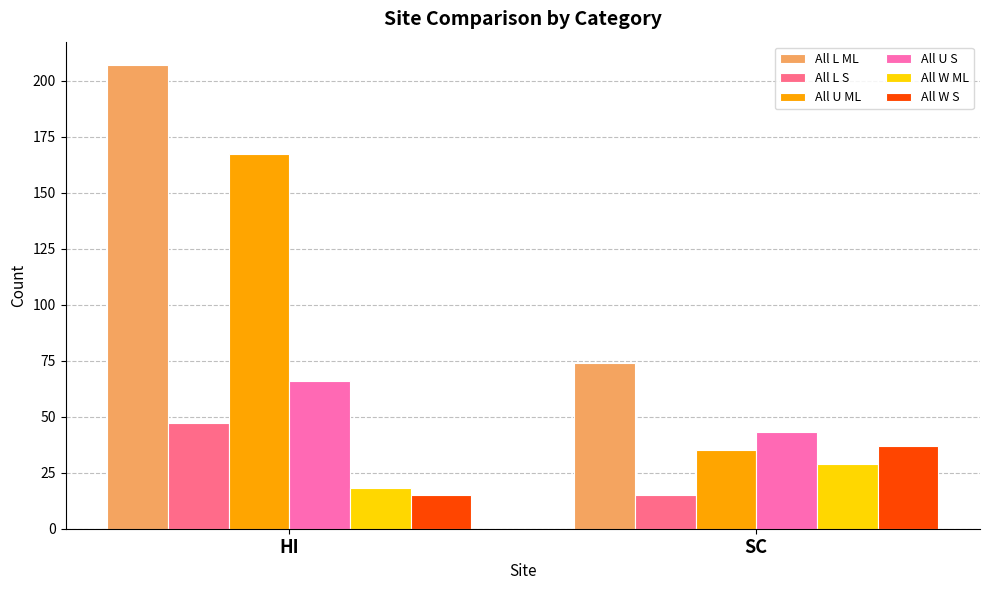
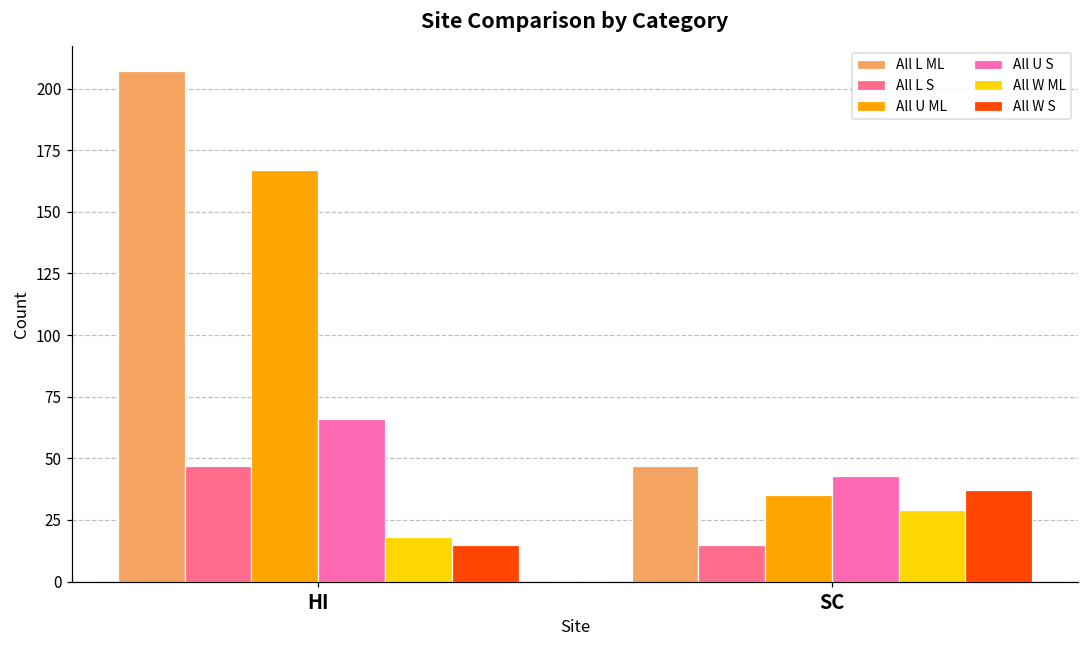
  {
    "All L ML": {
      "HI": 207,
-     "SC": 74
+     "SC": 47
    },
    "All W S": {
      "HI": 15,
      "SC": 37
    }
  }
